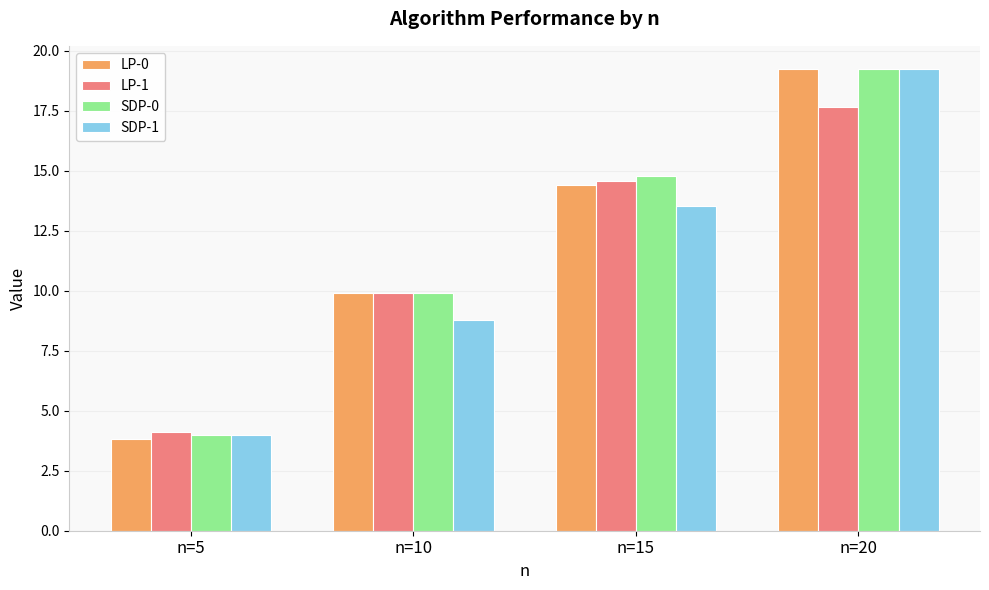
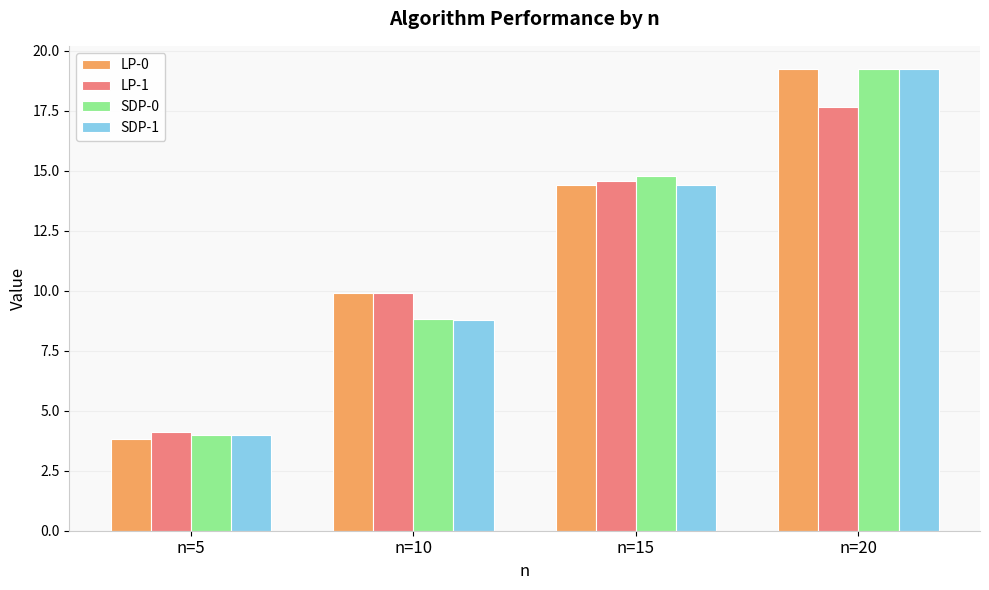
  {
    "SDP-0": {
      "n=5": 4.0,
-     "n=10": 9.9,
+     "n=10": 8.8,
      "n=15": 14.8,
      "n=20": 19.2
    },
    "SDP-1": {
      "n=5": 4.0,
      "n=10": 8.8,
-     "n=15": 13.5,
+     "n=15": 14.4,
      "n=20": 19.2
    }
  }
